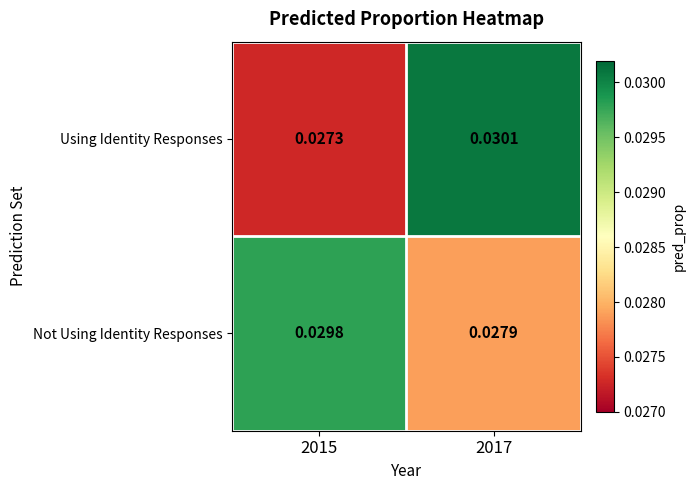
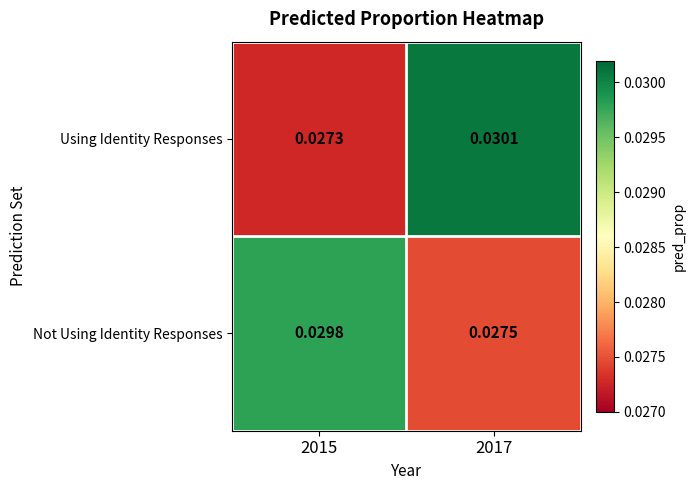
  {
    "Using Identity Responses": {
      "2015": 0.0273,
      "2017": 0.0301
    },
    "Not Using Identity Responses": {
      "2015": 0.0298,
-     "2017": 0.0279
+     "2017": 0.0275
    }
  }
